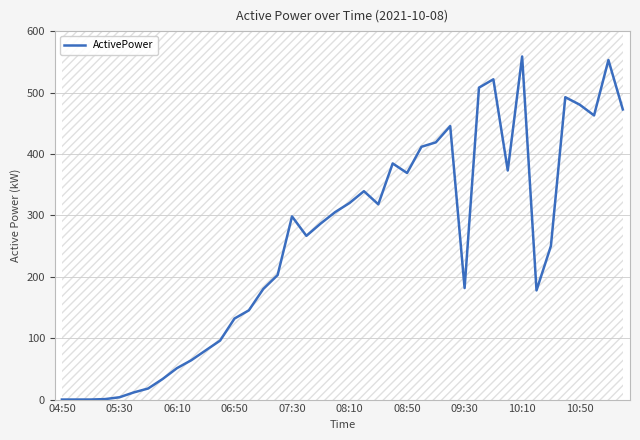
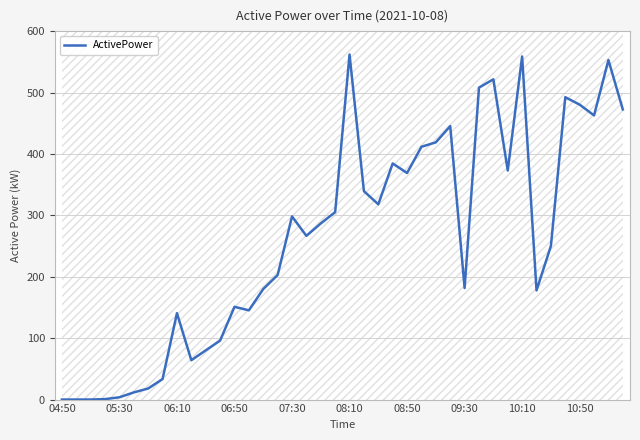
  {
    "ActivePower": {
      "04:50": 0,
      "05:30": 0,
-     "06:10": 50,
-     "06:50": 130,
+     "06:10": 140,
+     "06:50": 150,
      "07:30": 300,
-     "08:10": 320,
+     "08:10": 560,
      "08:50": 370,
      "09:30": 180,
      "10:10": 560,
      "10:50": 480
    }
  }
